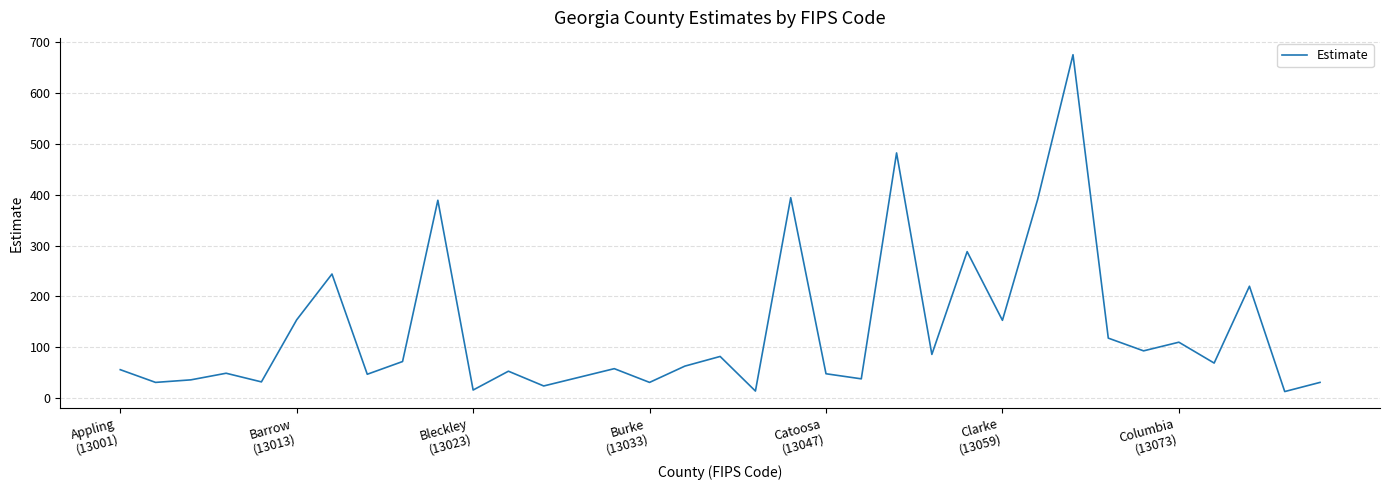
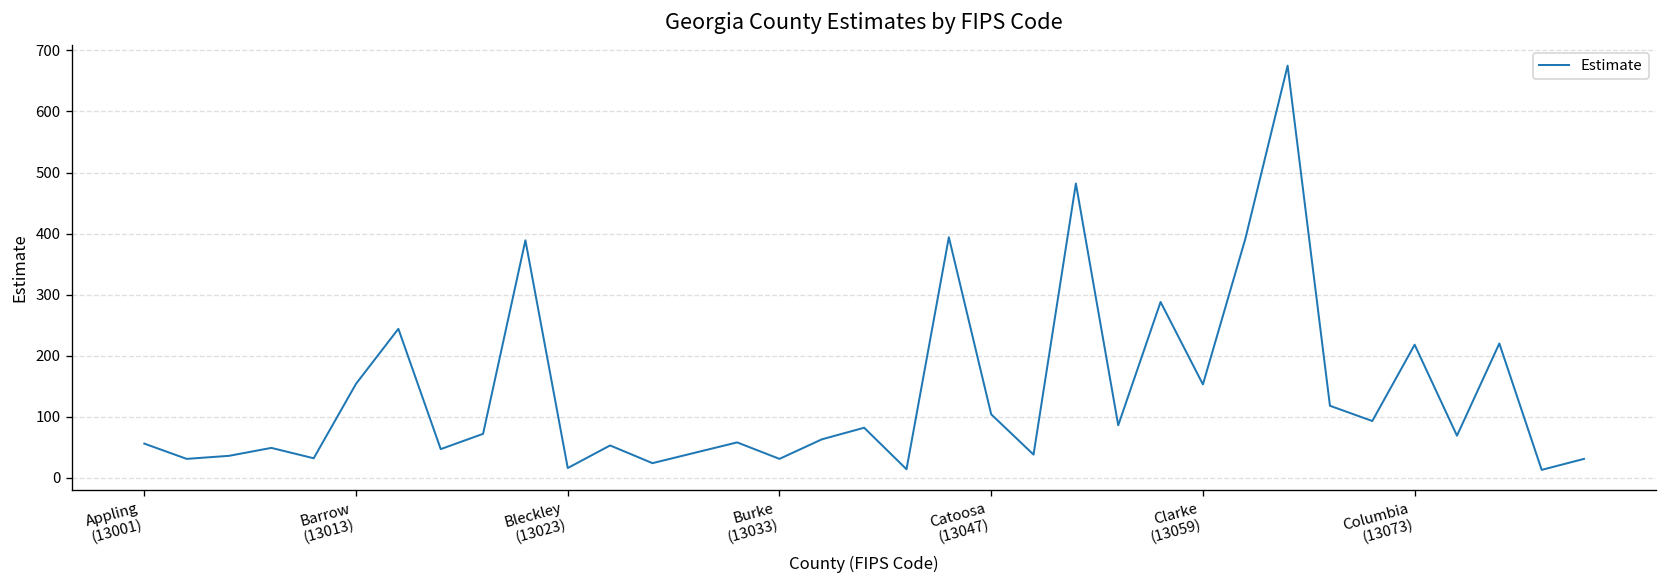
  {
    "Appling (13001)": 60,
    "Barrow (13013)": 150,
    "Bleckley (13023)": 20,
    "Burke (13033)": 30,
-   "Catoosa (13047)": 50,
+   "Catoosa (13047)": 100,
    "Clarke (13059)": 150,
-   "Columbia (13073)": 110
+   "Columbia (13073)": 220
  }
